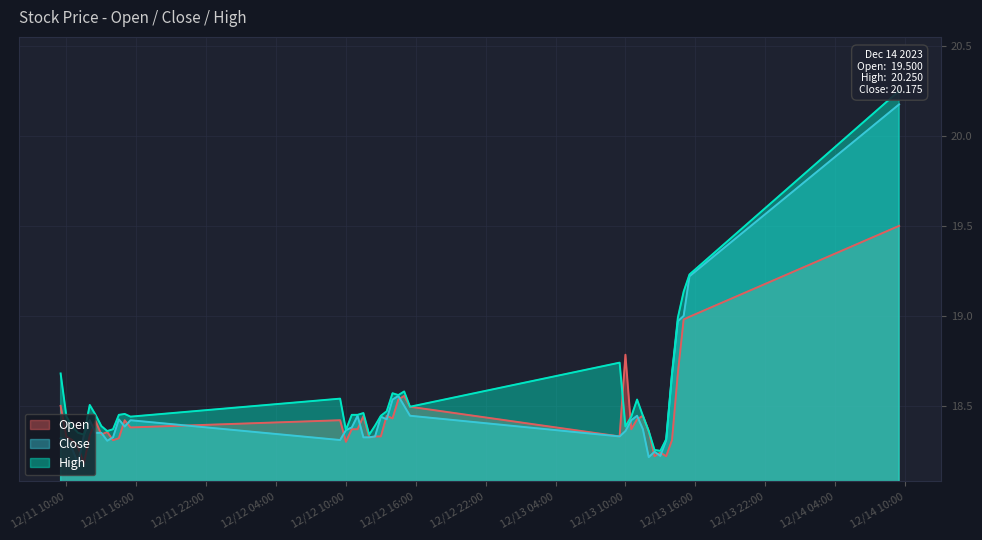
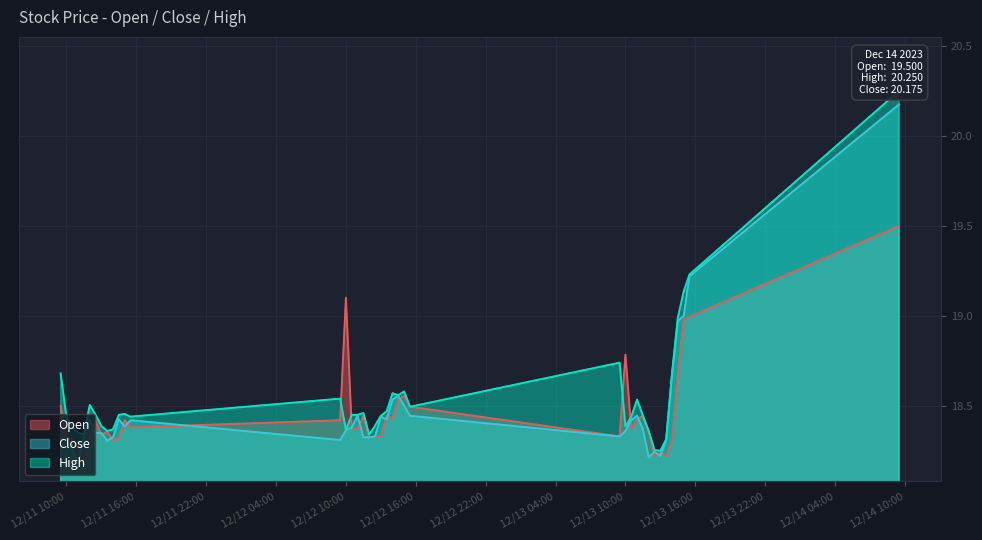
  {
    "Open": {
-     "12/12 10:00": 18.30,
+     "12/12 10:00": 19.10,
      "12/13 10:00": 18.78
    }
  }
